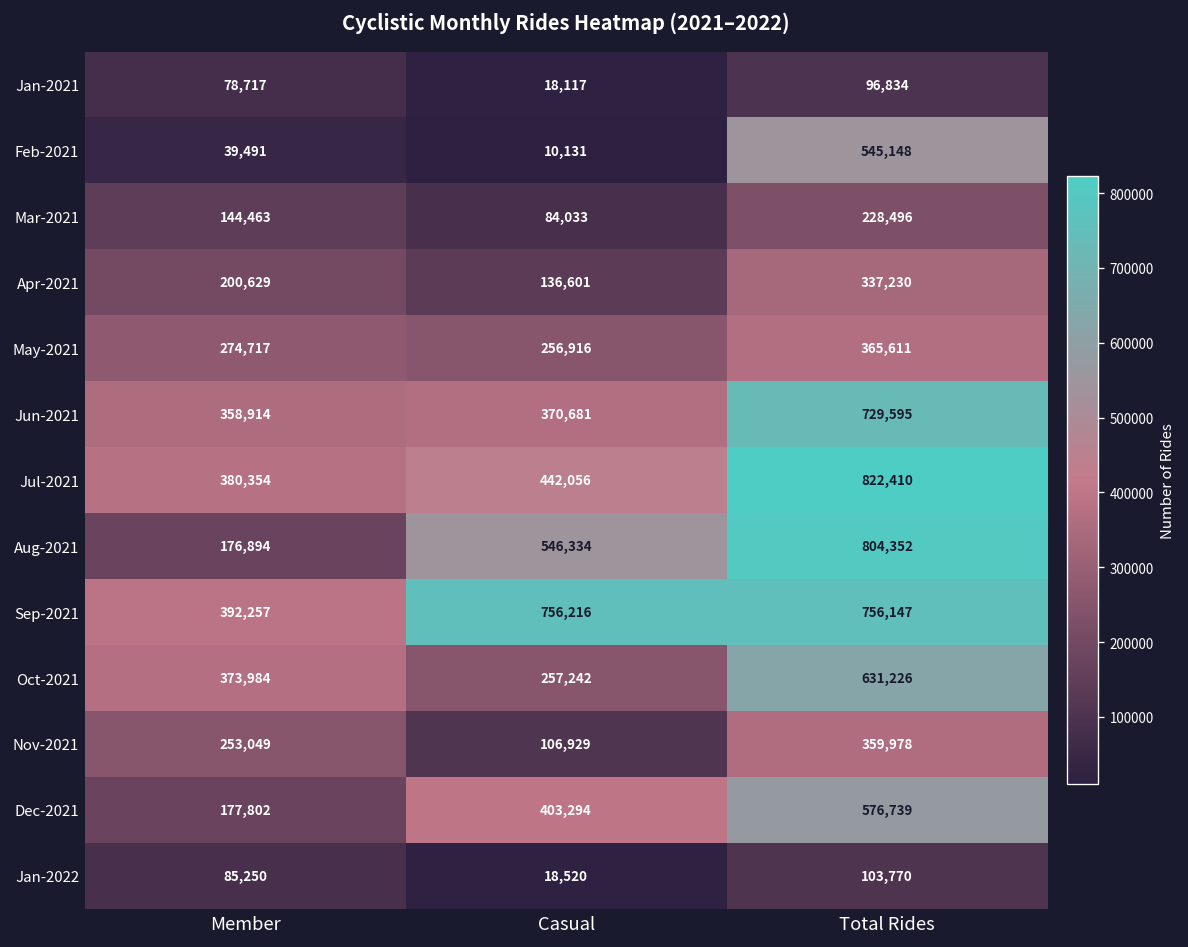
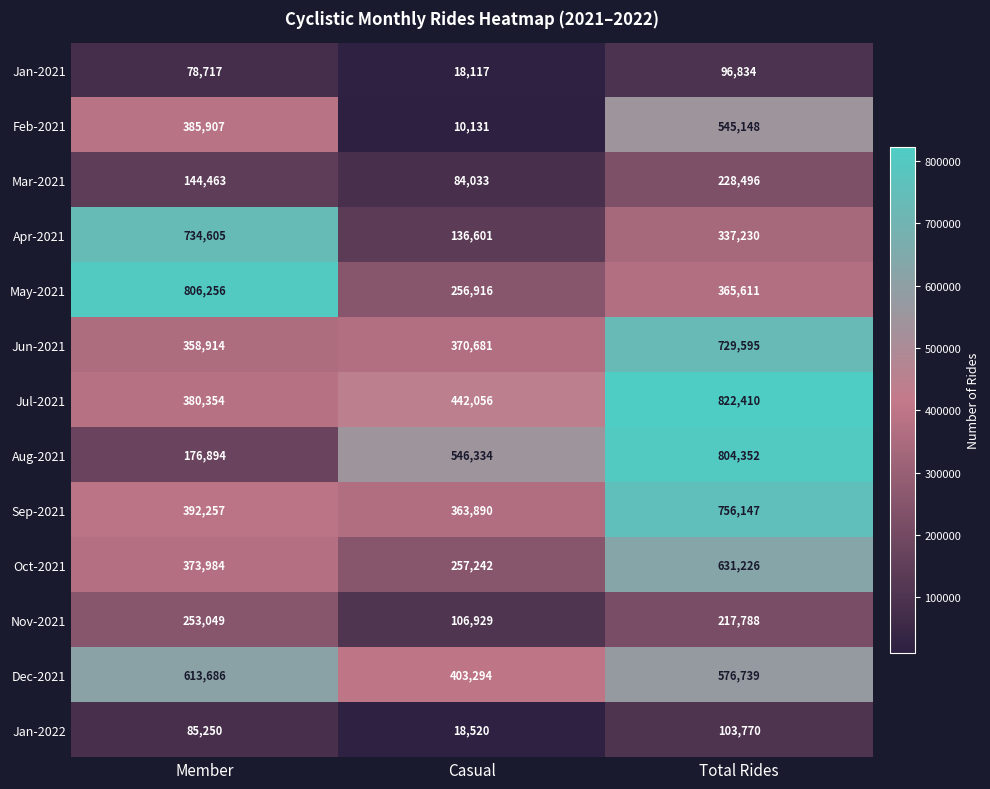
  {
    "Jan-2021": {
      "Member": "78,717",
      "Casual": "18,117",
      "Total Rides": "96,834"
    },
    "Feb-2021": {
-     "Member": "39,491",
+     "Member": "385,907",
      "Casual": "10,131",
      "Total Rides": "545,148"
    },
    "Mar-2021": {
      "Member": "144,463",
      "Casual": "84,033",
      "Total Rides": "228,496"
    },
    "Apr-2021": {
-     "Member": "200,629",
+     "Member": "734,605",
      "Casual": "136,601",
      "Total Rides": "337,230"
    },
    "May-2021": {
-     "Member": "274,717",
+     "Member": "806,256",
      "Casual": "256,916",
      "Total Rides": "365,611"
    },
    "Jun-2021": {
      "Member": "358,914",
      "Casual": "370,681",
      "Total Rides": "729,595"
    },
    "Jul-2021": {
      "Member": "380,354",
      "Casual": "442,056",
      "Total Rides": "822,410"
    },
    "Aug-2021": {
      "Member": "176,894",
      "Casual": "546,334",
      "Total Rides": "804,352"
    },
    "Sep-2021": {
      "Member": "392,257",
-     "Casual": "756,216",
+     "Casual": "363,890",
      "Total Rides": "756,147"
    },
    "Oct-2021": {
      "Member": "373,984",
      "Casual": "257,242",
      "Total Rides": "631,226"
    },
    "Nov-2021": {
      "Member": "253,049",
      "Casual": "106,929",
-     "Total Rides": "359,978"
+     "Total Rides": "217,788"
    },
    "Dec-2021": {
-     "Member": "177,802",
+     "Member": "613,686",
      "Casual": "403,294",
      "Total Rides": "576,739"
    },
    "Jan-2022": {
      "Member": "85,250",
      "Casual": "18,520",
      "Total Rides": "103,770"
    }
  }
